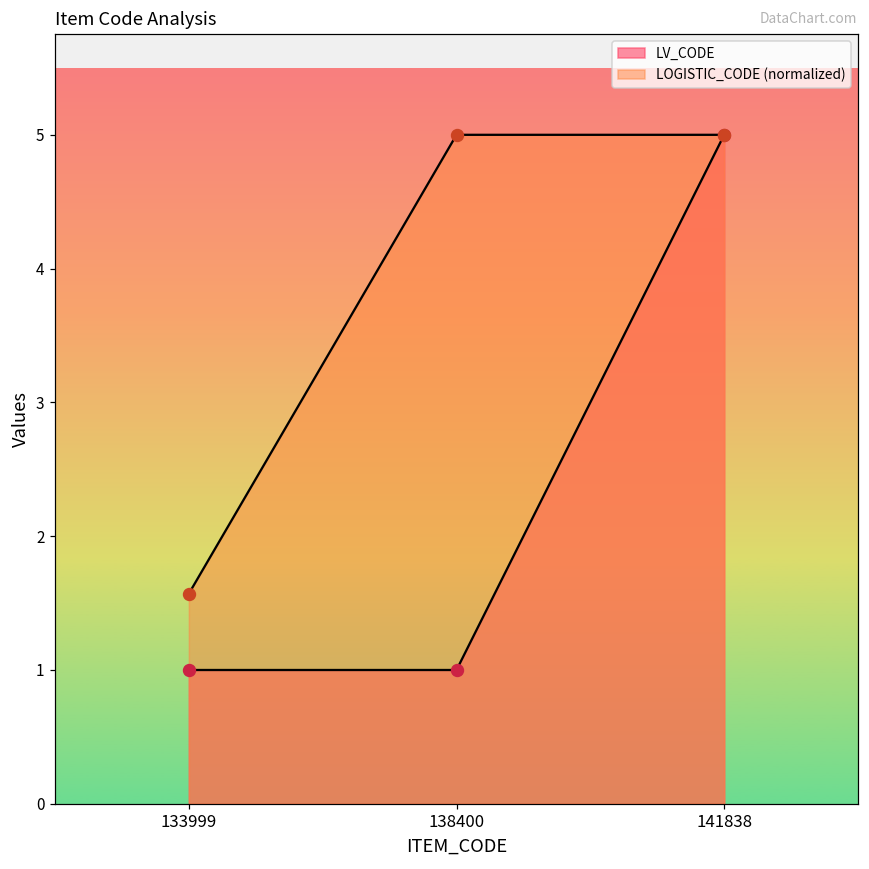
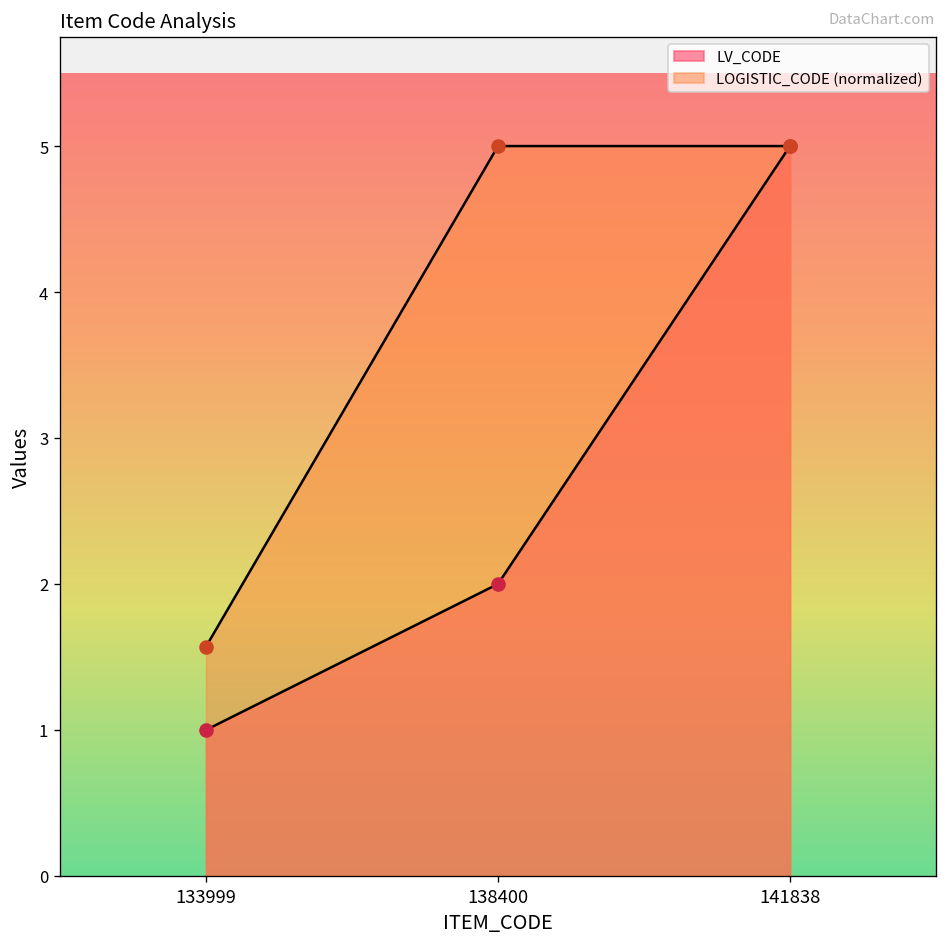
  {
    "LV_CODE": {
      "133999": 1,
-     "138400": 1
+     "138400": 2
    },
    "LOGISTIC_CODE (normalized)": {
      "133999": 1.57,
      "138400": 5
    }
  }
